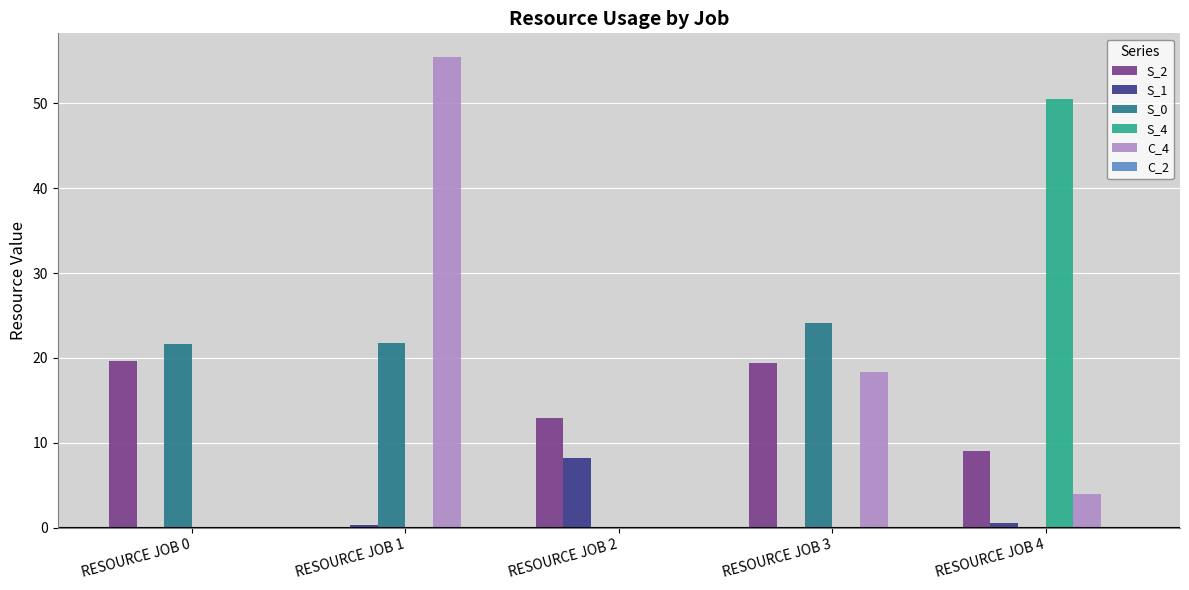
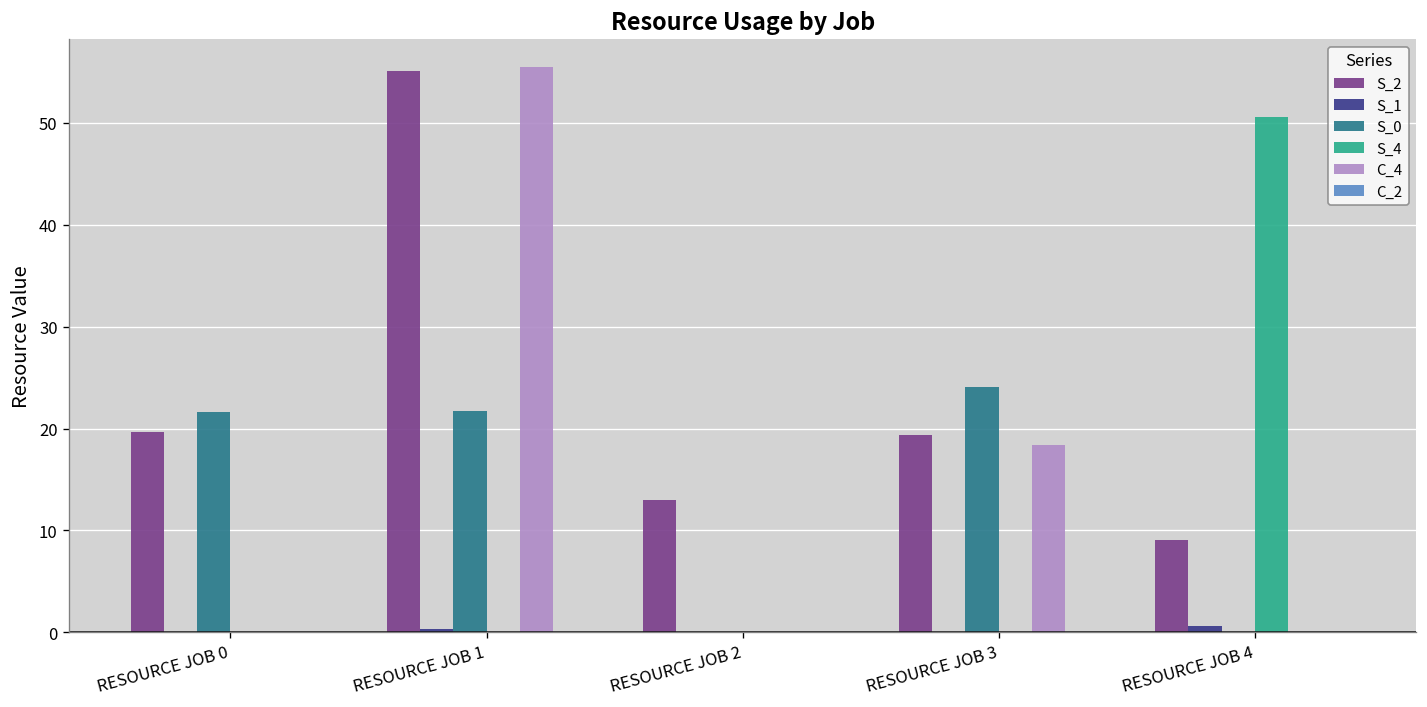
  {
    "S_2": {
      "RESOURCE JOB 0": 20,
-     "RESOURCE JOB 1": 0,
+     "RESOURCE JOB 1": 55,
      "RESOURCE JOB 2": 13,
      "RESOURCE JOB 3": 19,
      "RESOURCE JOB 4": 9
    },
    "S_1": {
      "RESOURCE JOB 0": 0,
      "RESOURCE JOB 1": 0,
-     "RESOURCE JOB 2": 8,
+     "RESOURCE JOB 2": 0,
      "RESOURCE JOB 3": 0,
      "RESOURCE JOB 4": 1
    },
    "C_4": {
      "RESOURCE JOB 0": 0,
      "RESOURCE JOB 1": 55,
      "RESOURCE JOB 2": 0,
      "RESOURCE JOB 3": 18,
-     "RESOURCE JOB 4": 4
+     "RESOURCE JOB 4": 0
    },
    "C_2": {
      "RESOURCE JOB 0": 0,
      "RESOURCE JOB 1": 0,
      "RESOURCE JOB 2": 0,
      "RESOURCE JOB 3": 0,
      "RESOURCE JOB 4": 0
    }
  }
